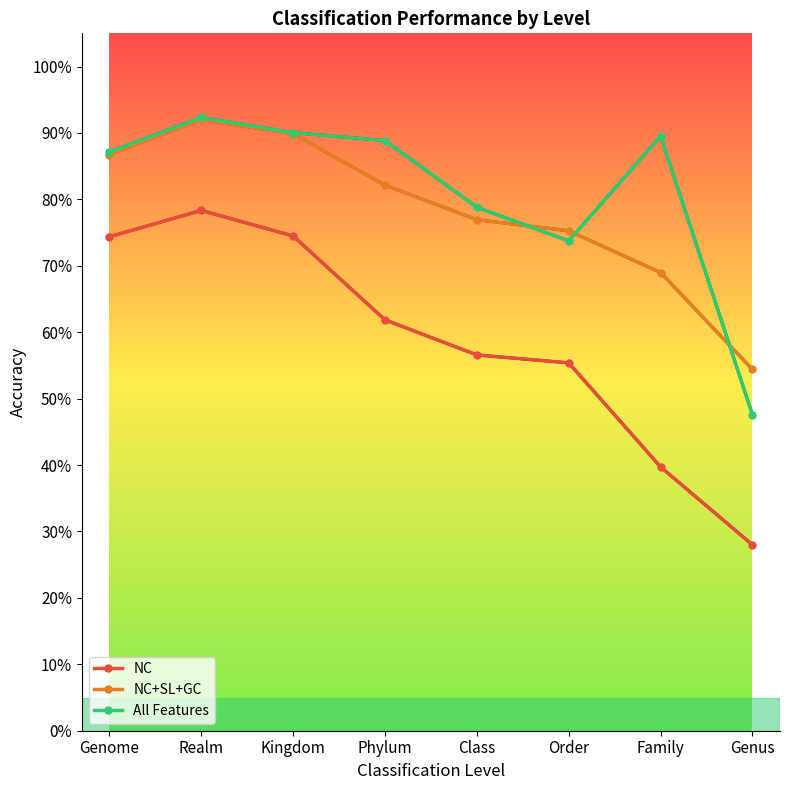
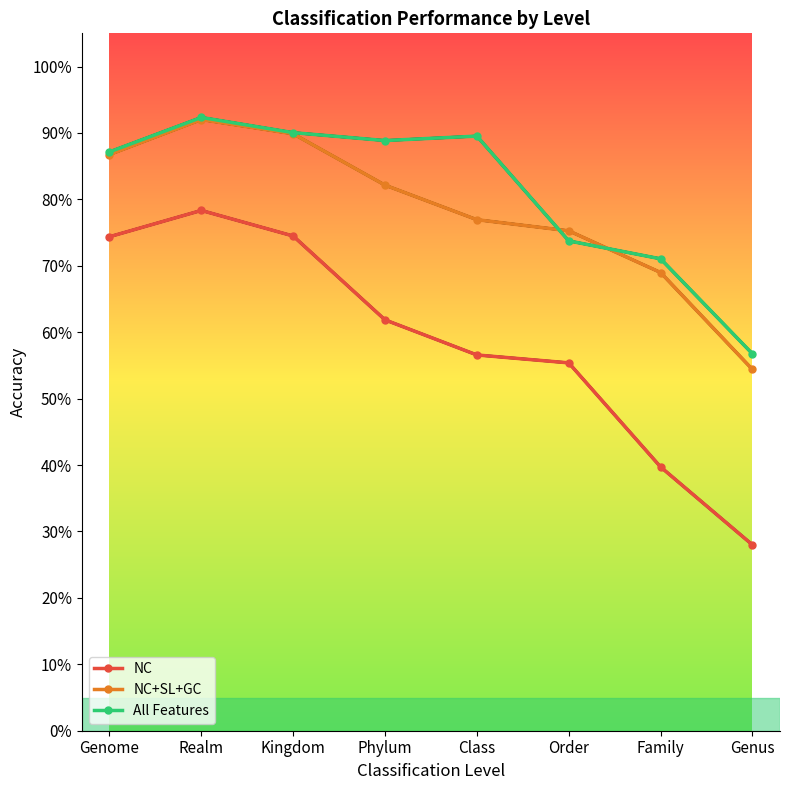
  {
    "All Features": {
      "Genome": "87%",
      "Phylum": "89%",
-     "Class": "79%",
+     "Class": "90%",
      "Order": "74%",
-     "Family": "90%",
-     "Genus": "48%"
+     "Family": "71%",
+     "Genus": "57%"
    }
  }
